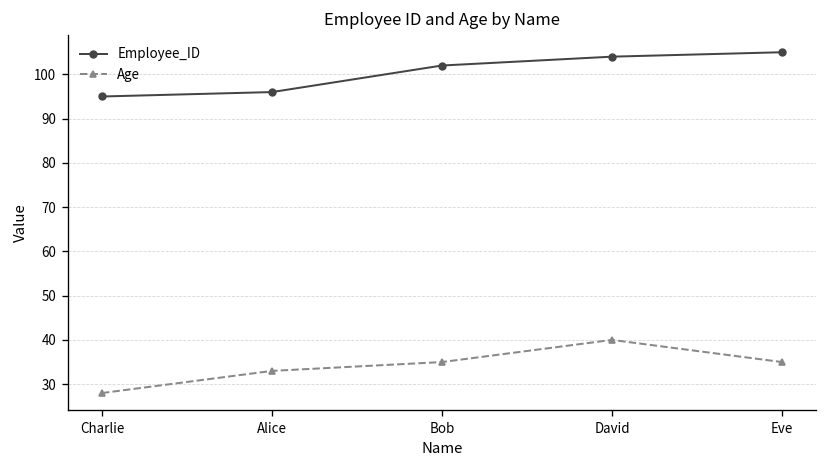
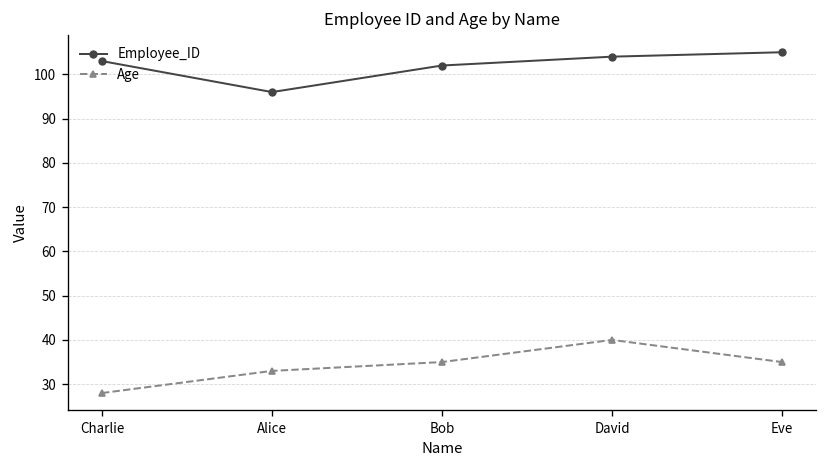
  {
    "Employee_ID": {
-     "Charlie": 95,
+     "Charlie": 103,
      "Alice": 96,
      "Bob": 102,
      "David": 104,
      "Eve": 105
    },
    "Age": {
      "Charlie": 28,
      "Alice": 33,
      "Bob": 35,
      "David": 40,
      "Eve": 35
    }
  }
